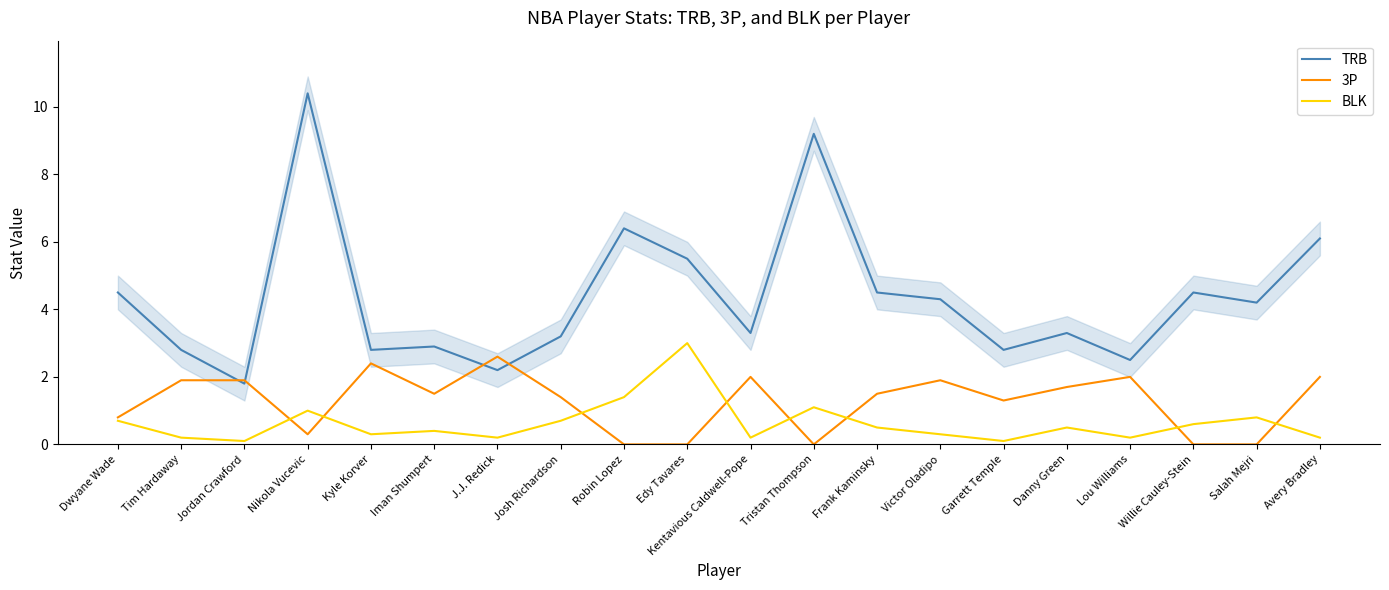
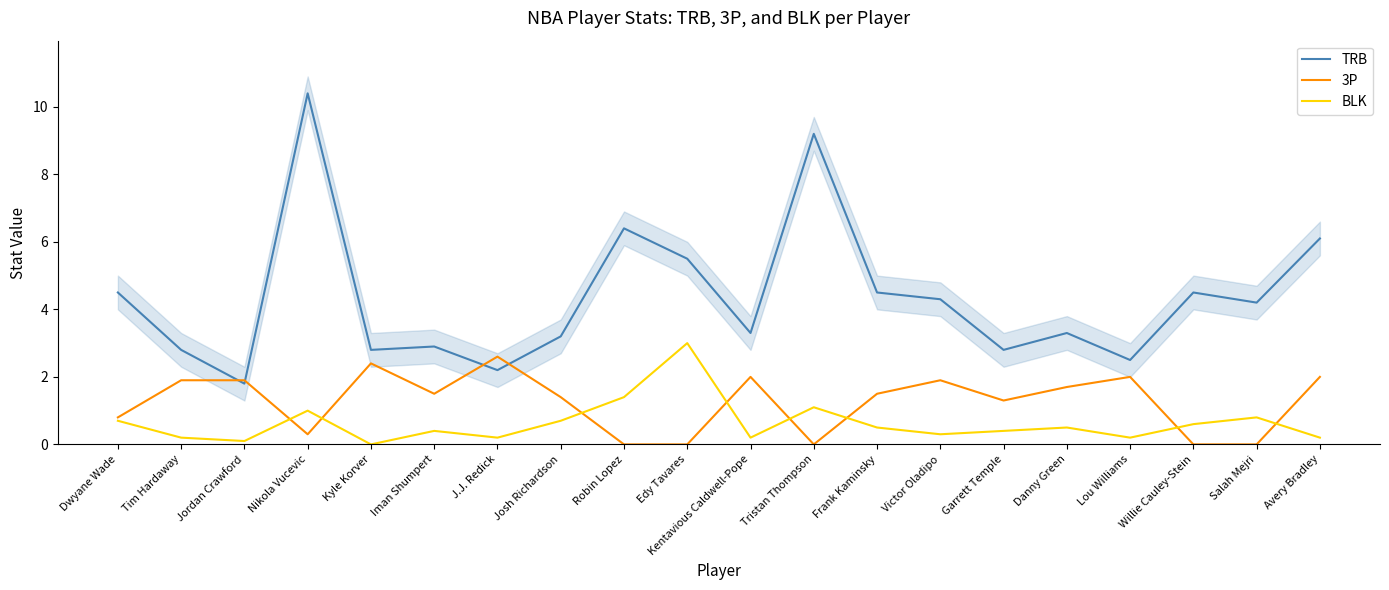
  {
    "3P": {
      "Dwyane Wade": 0.8,
      "Tim Hardaway": 1.9,
      "Jordan Crawford": 1.9,
      "Nikola Vucevic": 0.3,
      "Kyle Korver": 2.4,
      "Iman Shumpert": 1.5,
      "J.J. Redick": 2.6,
      "Josh Richardson": 1.4,
      "Robin Lopez": 0.0,
      "Edy Tavares": 0.0,
      "Kentavious Caldwell-Pope": 2.0,
      "Tristan Thompson": 0.0,
      "Frank Kaminsky": 1.5,
      "Victor Oladipo": 1.9,
      "Garrett Temple": 1.3,
      "Danny Green": 1.7,
      "Lou Williams": 2.0,
      "Willie Cauley-Stein": 0.0,
      "Salah Mejri": 0.0,
      "Avery Bradley": 2.0
    },
    "BLK": {
      "Dwyane Wade": 0.7,
      "Tim Hardaway": 0.2,
      "Jordan Crawford": 0.1,
      "Nikola Vucevic": 1.0,
-     "Kyle Korver": 0.3,
+     "Kyle Korver": 0.0,
      "Iman Shumpert": 0.4,
      "J.J. Redick": 0.2,
      "Josh Richardson": 0.7,
      "Robin Lopez": 1.4,
      "Edy Tavares": 3.0,
      "Kentavious Caldwell-Pope": 0.2,
      "Tristan Thompson": 1.1,
      "Frank Kaminsky": 0.5,
      "Victor Oladipo": 0.3,
-     "Garrett Temple": 0.1,
+     "Garrett Temple": 0.4,
      "Danny Green": 0.5,
      "Lou Williams": 0.2,
      "Willie Cauley-Stein": 0.6,
      "Salah Mejri": 0.8,
      "Avery Bradley": 0.2
    }
  }
